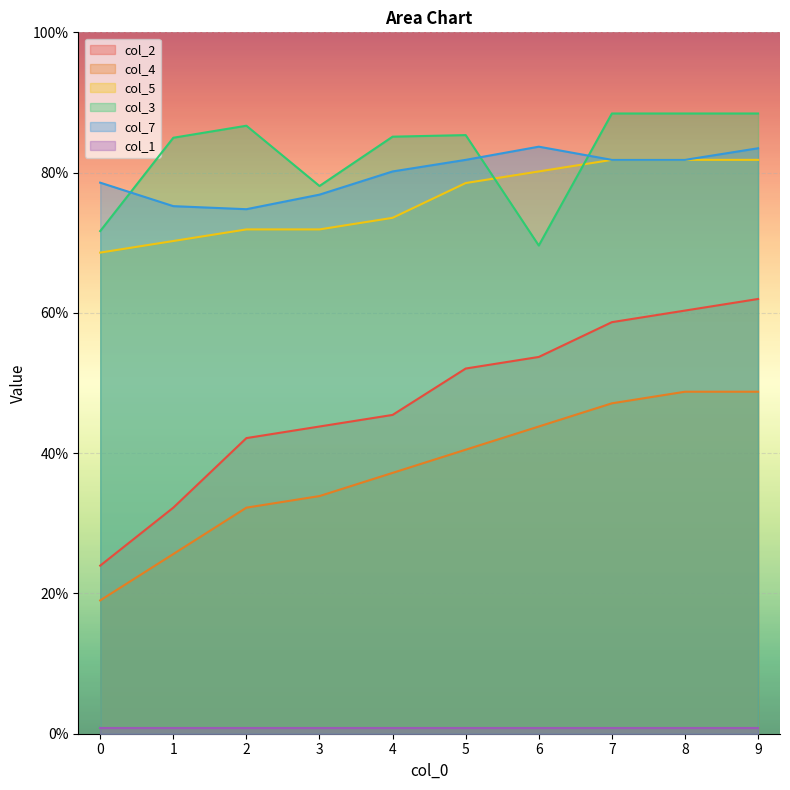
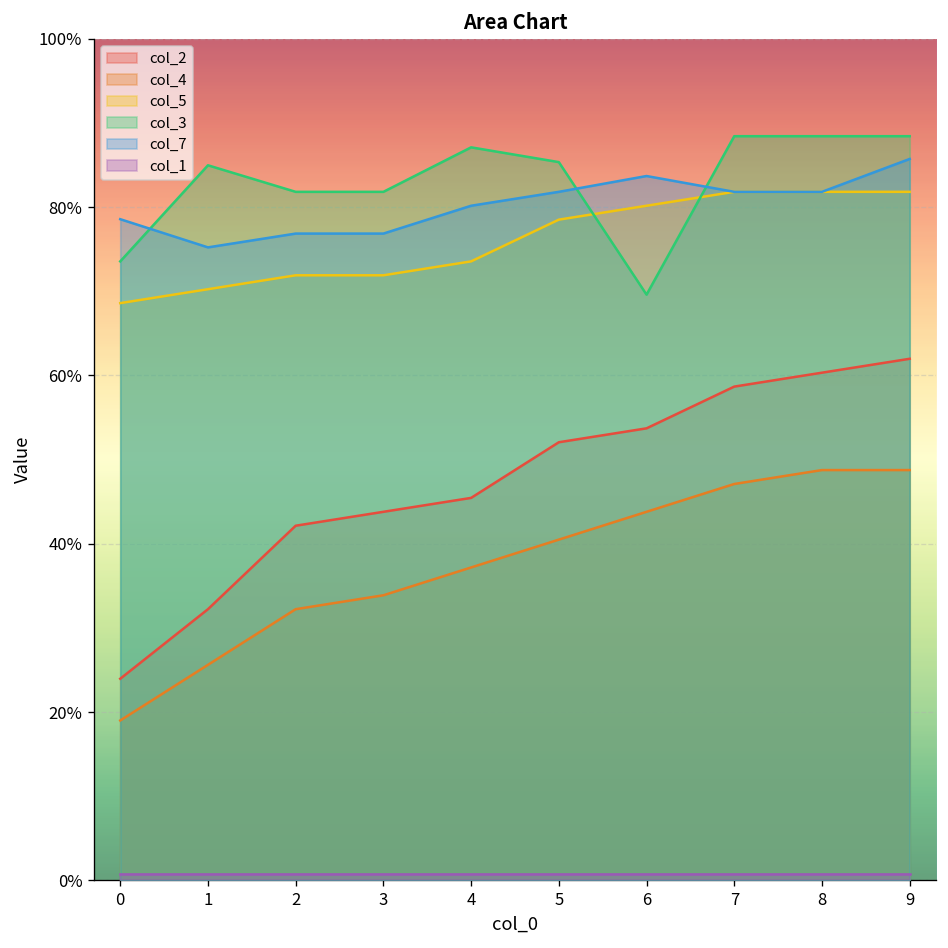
  {
    "col_3": {
-     "0": "72%",
+     "0": "74%",
      "1": "85%",
-     "2": "87%",
-     "3": "78%",
-     "4": "85%",
+     "2": "82%",
+     "3": "82%",
+     "4": "87%",
      "5": "85%",
      "6": "70%",
      "7": "88%",
      "8": "88%",
      "9": "88%"
    },
    "col_7": {
      "0": "79%",
      "1": "75%",
-     "2": "75%",
+     "2": "77%",
      "3": "77%",
      "4": "80%",
      "5": "82%",
      "6": "84%",
-     "9": "83%"
+     "9": "86%"
    },
    "col_1": {
      "0": "1%",
      "1": "1%",
      "2": "1%",
      "3": "1%",
      "4": "1%",
      "5": "1%",
      "6": "1%",
      "7": "1%",
      "8": "1%",
      "9": "1%"
    }
  }
